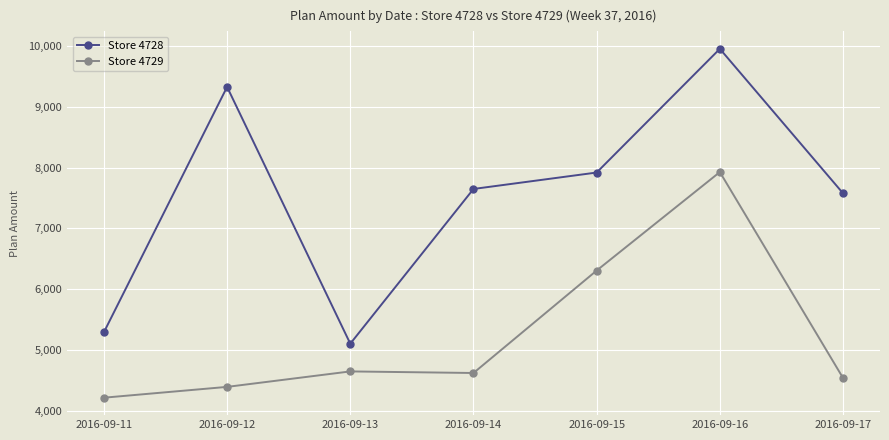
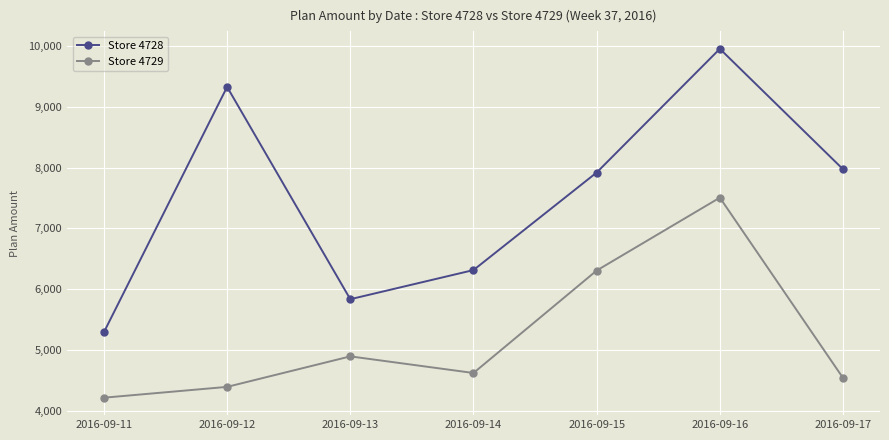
  {
    "Store 4728": {
      "2016-09-11": "5,300",
      "2016-09-12": "9,300",
-     "2016-09-13": "5,100",
-     "2016-09-14": "7,700",
+     "2016-09-13": "5,800",
+     "2016-09-14": "6,300",
      "2016-09-15": "7,900",
      "2016-09-16": "10,000",
-     "2016-09-17": "7,600"
+     "2016-09-17": "8,000"
    },
    "Store 4729": {
      "2016-09-11": "4,200",
      "2016-09-12": "4,400",
-     "2016-09-13": "4,600",
+     "2016-09-13": "4,900",
      "2016-09-14": "4,600",
      "2016-09-15": "6,300",
-     "2016-09-16": "7,900",
+     "2016-09-16": "7,500",
      "2016-09-17": "4,500"
    }
  }
